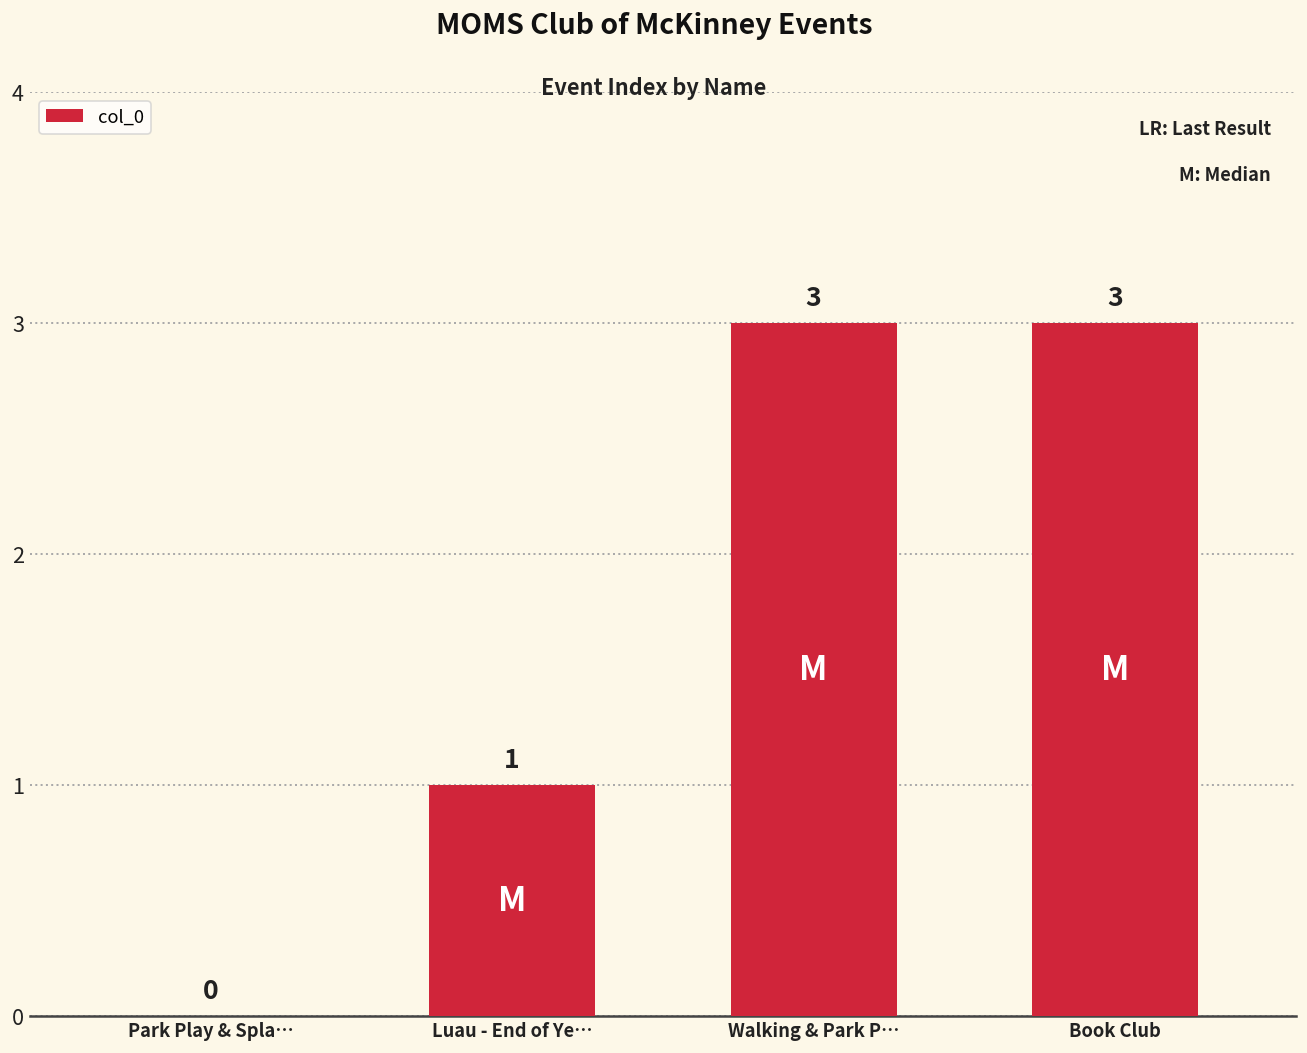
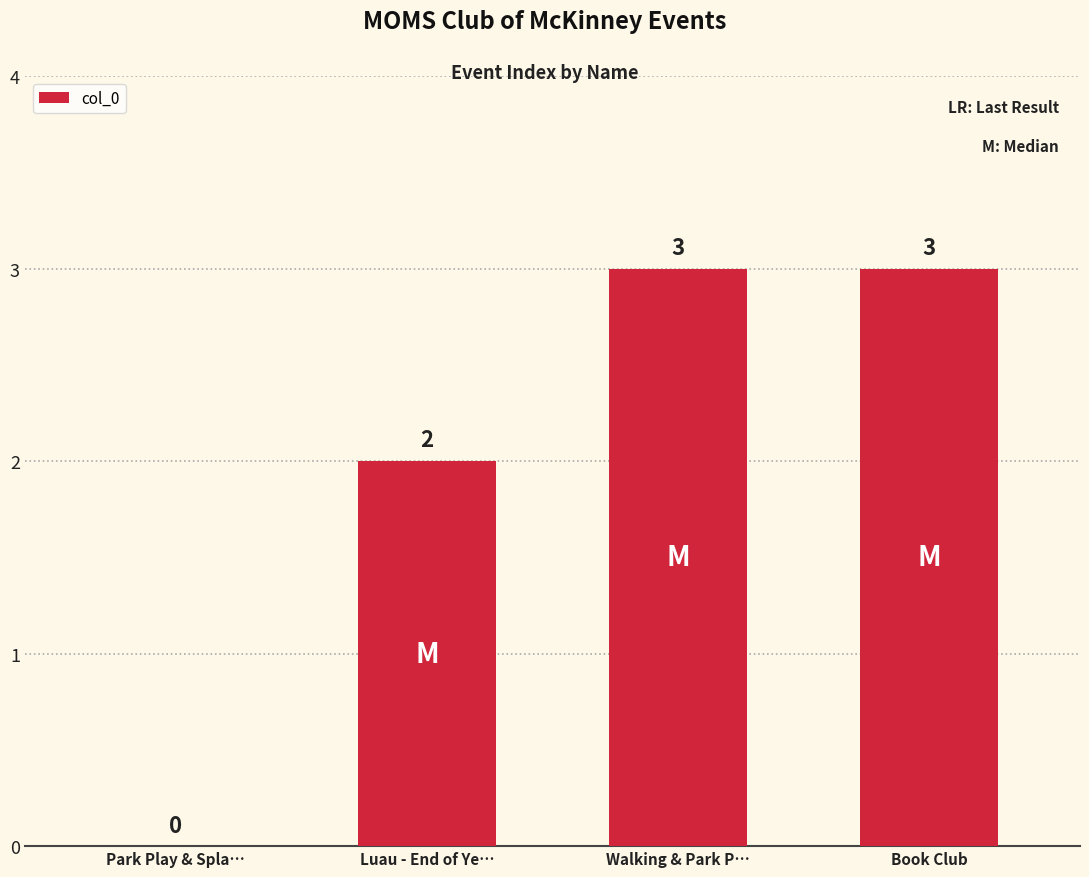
  {
    "Park Play & Spla…": 0,
-   "Luau - End of Ye…": 1,
+   "Luau - End of Ye…": 2,
    "Walking & Park P…": 3,
    "Book Club": 3
  }
